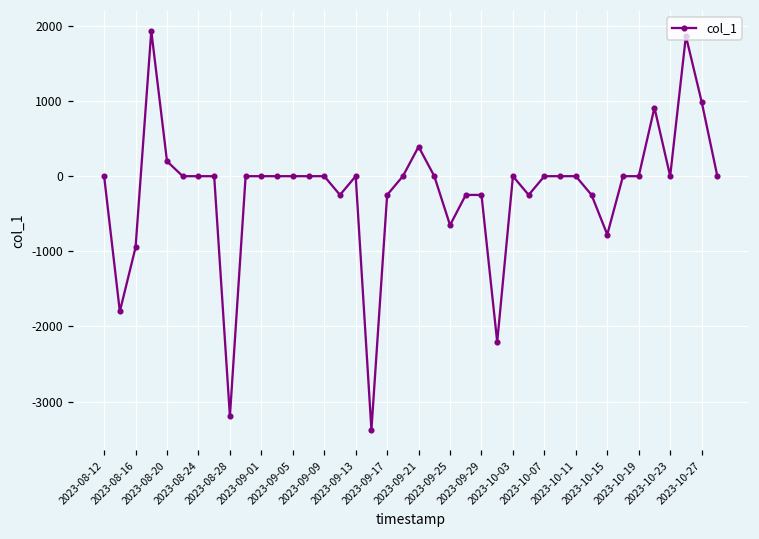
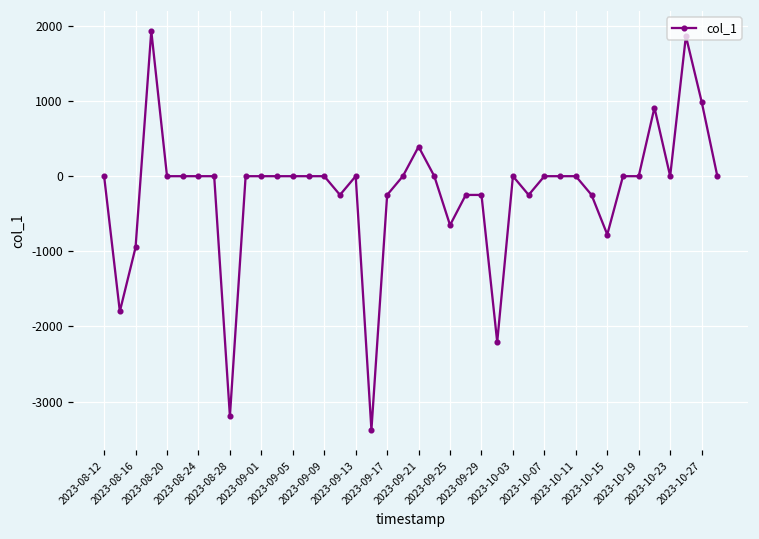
  {
    "2023-08-12": 0,
    "2023-08-16": -900,
-   "2023-08-20": 200,
+   "2023-08-20": 0,
    "2023-08-24": 0,
    "2023-08-28": -3200,
    "2023-09-01": 0,
    "2023-09-05": 0,
    "2023-09-09": 0,
    "2023-09-13": 0,
    "2023-09-17": -200,
    "2023-09-21": 400,
    "2023-09-25": -700,
    "2023-09-29": -200,
    "2023-10-03": 0,
    "2023-10-07": 0,
    "2023-10-11": 0,
    "2023-10-15": -800,
    "2023-10-19": 0,
    "2023-10-23": 0,
    "2023-10-27": 1000
  }
